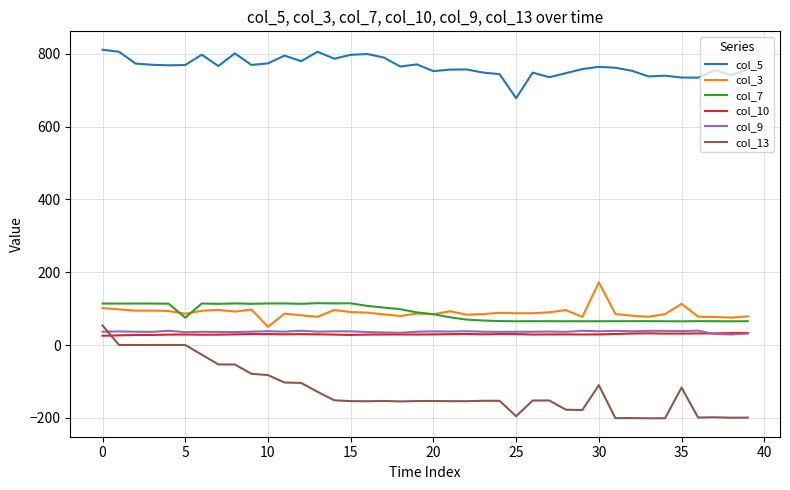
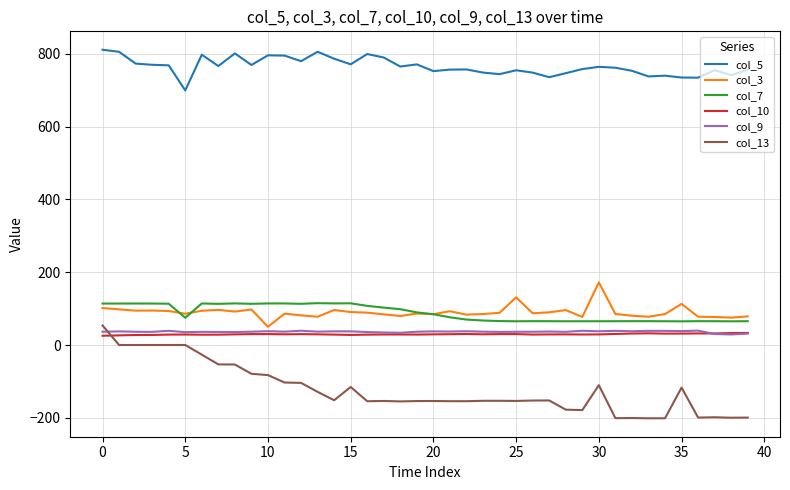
  {
    "col_5": {
      "0": 810,
-     "5": 770,
-     "10": 770,
-     "15": 800,
+     "5": 700,
+     "10": 800,
+     "15": 770,
      "20": 750,
-     "25": 680,
+     "25": 750,
      "30": 760,
      "35": 740
    },
    "col_3": {
      "0": 100,
      "5": 90,
      "10": 50,
      "15": 90,
-     "25": 90,
+     "25": 130,
      "30": 170,
      "35": 110
    },
    "col_7": {
      "0": 110,
      "5": 70,
      "10": 110,
      "15": 110,
      "25": 70,
      "30": 70,
      "35": 70
    },
    "col_10": {
      "0": 30,
      "10": 30,
      "15": 30,
      "20": 30,
      "30": 30
    },
    "col_9": {
      "0": 40,
      "10": 40,
      "15": 40,
      "20": 40,
      "30": 40
    },
    "col_13": {
      "0": 50,
      "5": 0,
      "10": -80,
-     "15": -150,
+     "15": -120,
      "20": -150,
-     "25": -200,
+     "25": -150,
      "30": -110,
      "35": -120
    }
  }
